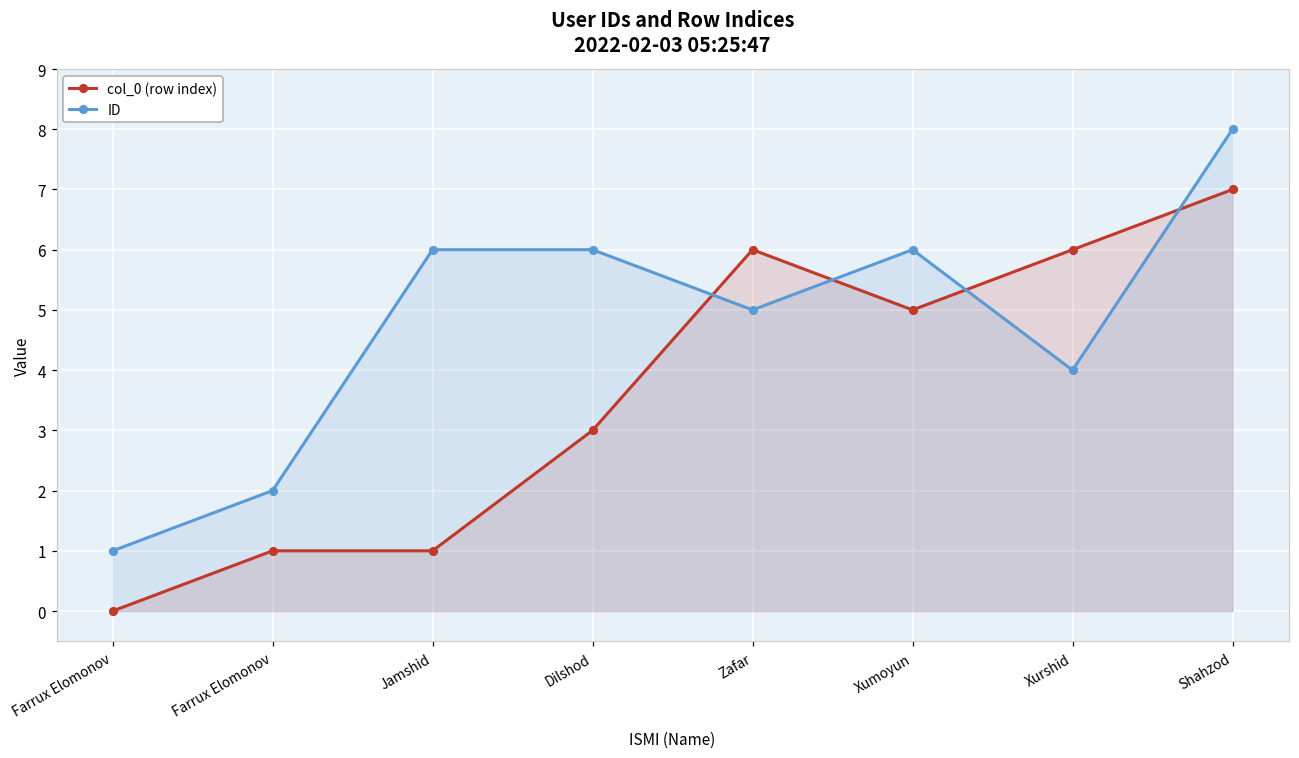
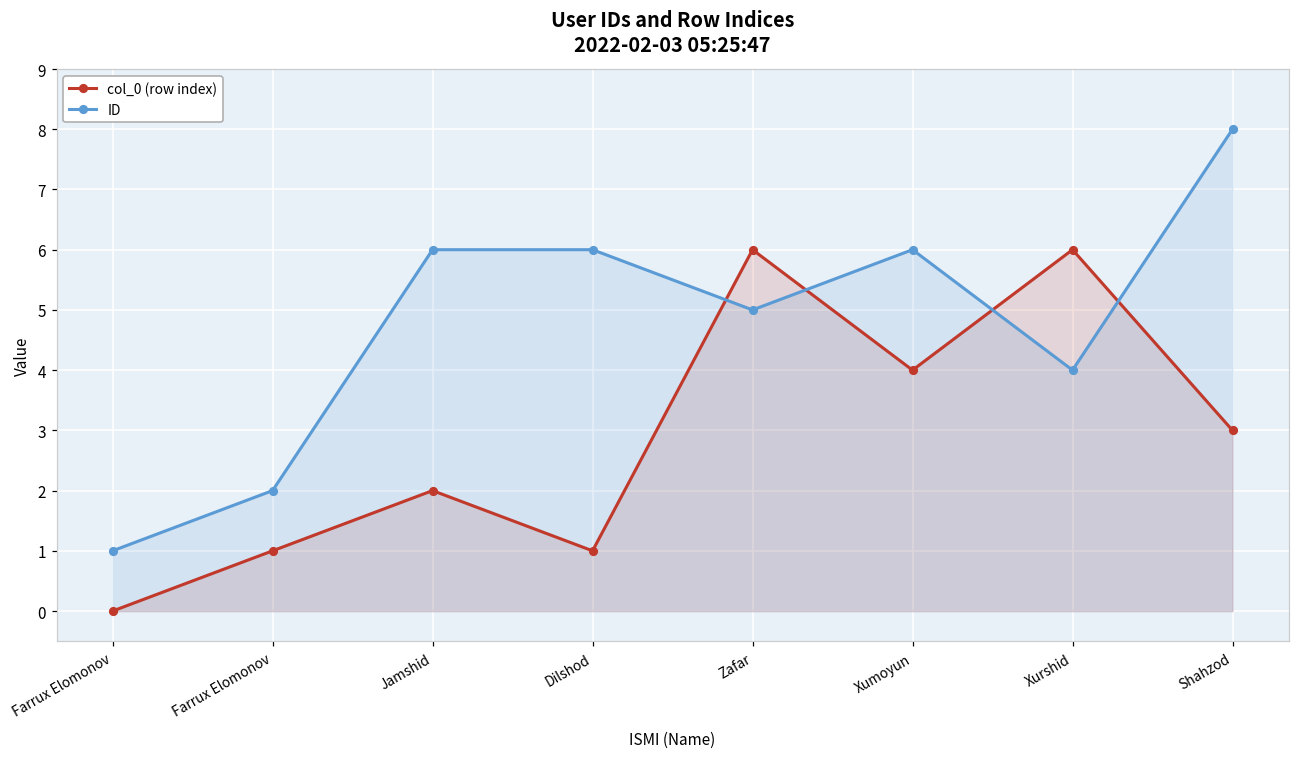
  {
    "col_0 (row index)": {
-     "Jamshid": 1,
-     "Dilshod": 3,
+     "Jamshid": 2,
+     "Dilshod": 1,
      "Zafar": 6,
-     "Xumoyun": 5,
+     "Xumoyun": 4,
      "Xurshid": 6,
-     "Shahzod": 7
+     "Shahzod": 3
    },
    "ID": {
      "Jamshid": 6,
      "Dilshod": 6,
      "Zafar": 5,
      "Xumoyun": 6,
      "Xurshid": 4,
      "Shahzod": 8
    }
  }
